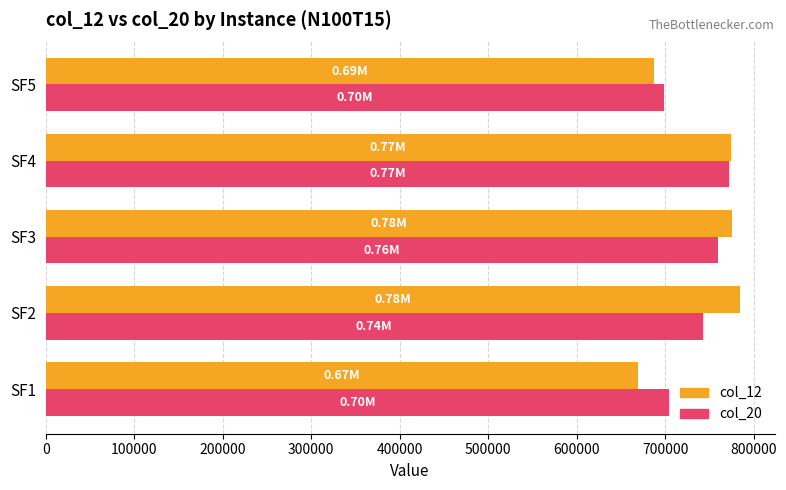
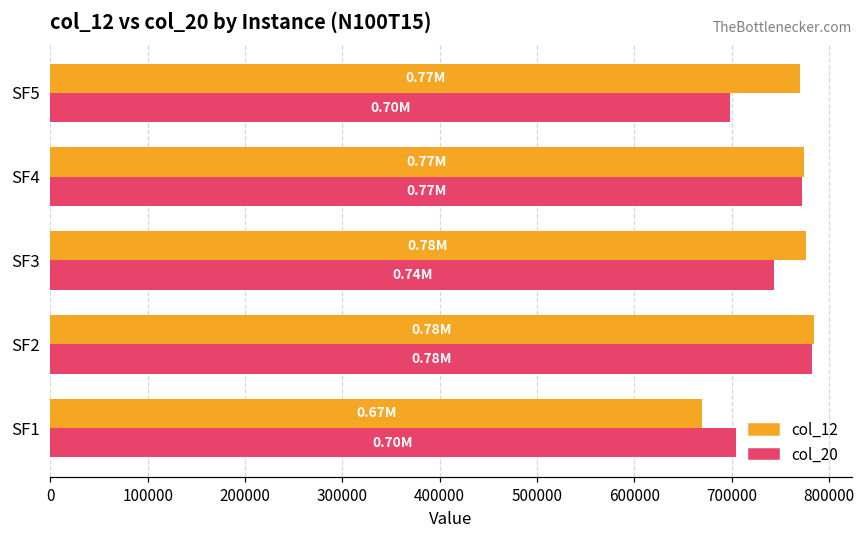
  {
    "col_12": {
-     "SF5": "0.69M",
+     "SF5": "0.77M",
      "SF4": "0.77M",
      "SF3": "0.78M",
      "SF2": "0.78M",
      "SF1": "0.67M"
    },
    "col_20": {
      "SF5": "0.70M",
      "SF4": "0.77M",
-     "SF3": "0.76M",
-     "SF2": "0.74M",
+     "SF3": "0.74M",
+     "SF2": "0.78M",
      "SF1": "0.70M"
    }
  }
